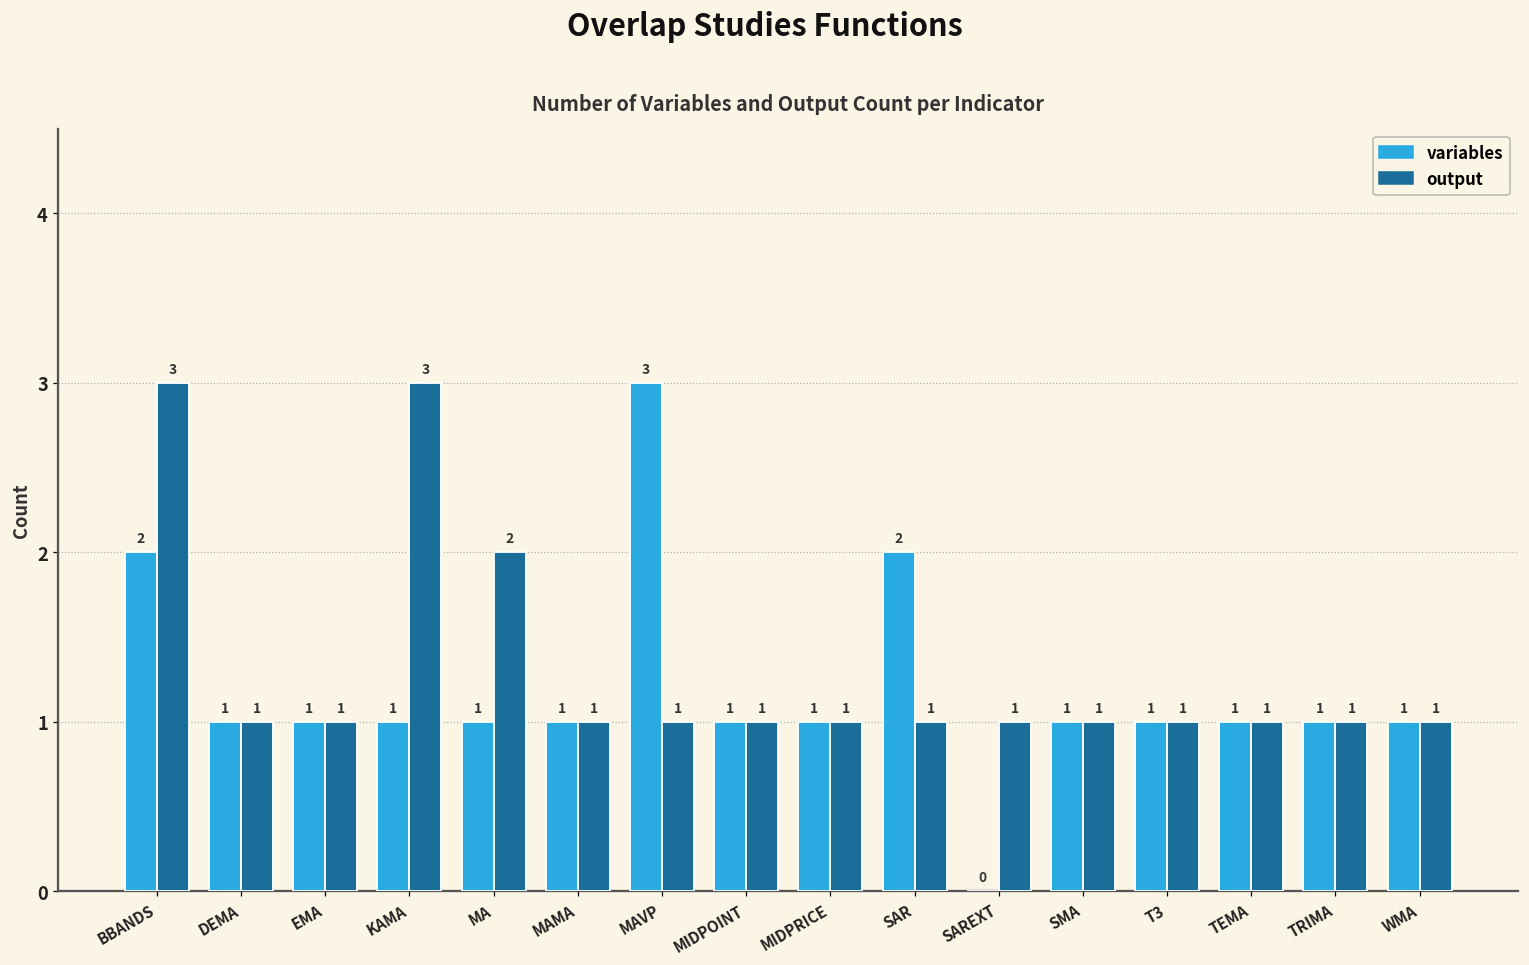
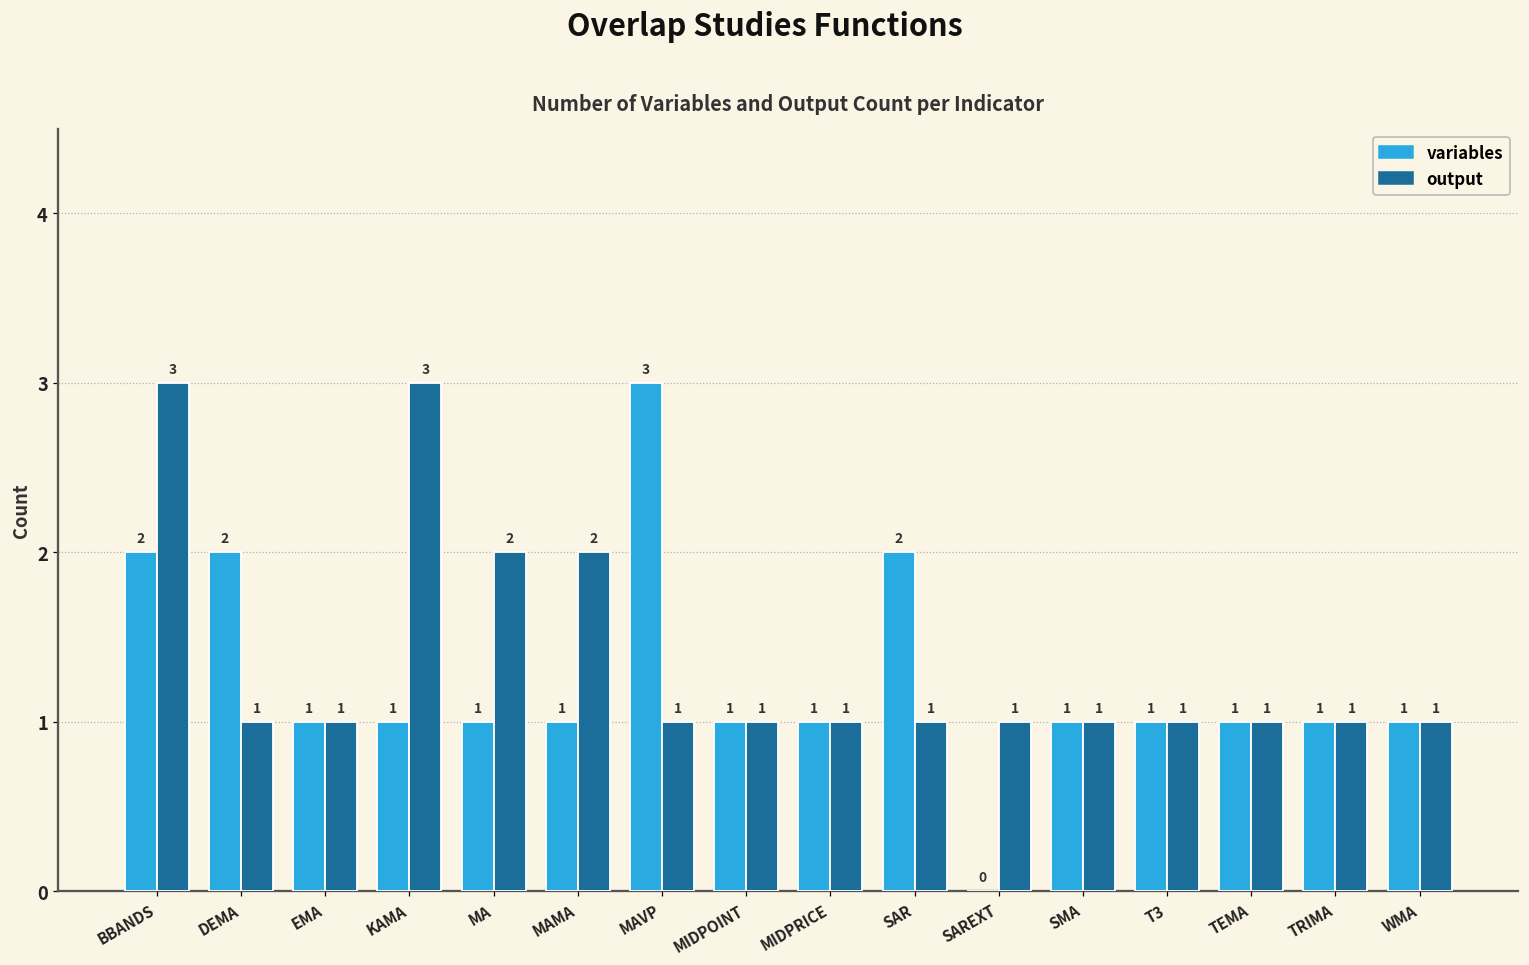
  {
    "variables": {
      "BBANDS": 2,
-     "DEMA": 1,
+     "DEMA": 2,
      "EMA": 1,
      "KAMA": 1,
      "MA": 1,
      "MAMA": 1,
      "MAVP": 3,
      "MIDPOINT": 1,
      "MIDPRICE": 1,
      "SAR": 2,
      "SAREXT": 0,
      "SMA": 1,
      "T3": 1,
      "TEMA": 1,
      "TRIMA": 1,
      "WMA": 1
    },
    "output": {
      "BBANDS": 3,
      "DEMA": 1,
      "EMA": 1,
      "KAMA": 3,
      "MA": 2,
-     "MAMA": 1,
+     "MAMA": 2,
      "MAVP": 1,
      "MIDPOINT": 1,
      "MIDPRICE": 1,
      "SAR": 1,
      "SAREXT": 1,
      "SMA": 1,
      "T3": 1,
      "TEMA": 1,
      "TRIMA": 1,
      "WMA": 1
    }
  }
